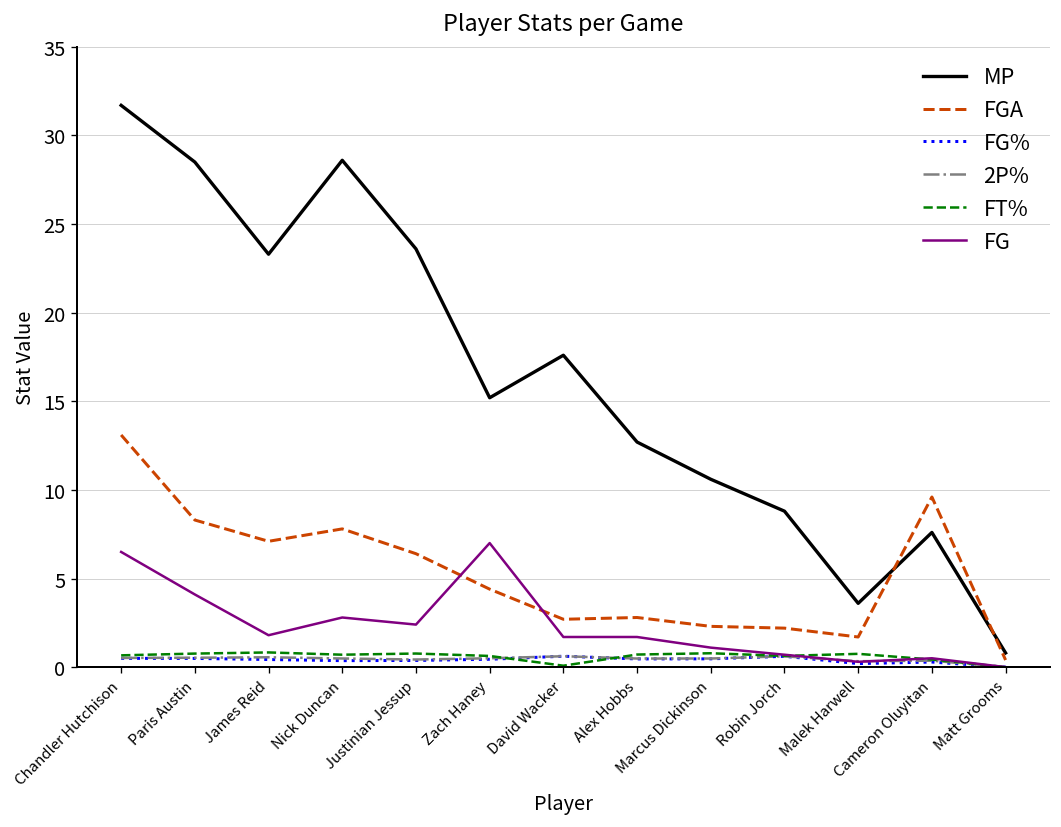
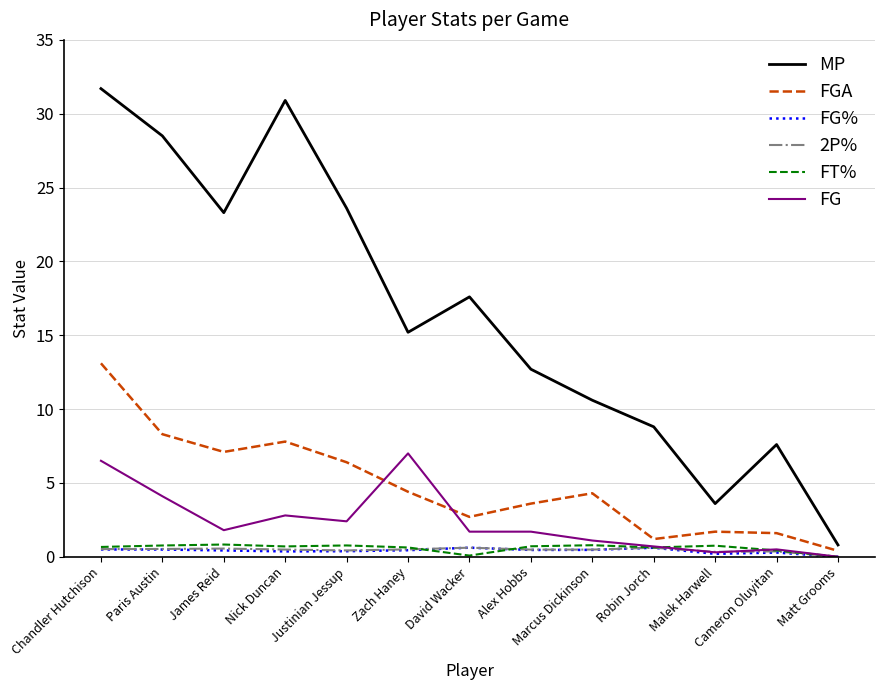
  {
    "MP": {
      "Chandler Hutchison": 31.7,
      "Paris Austin": 28.5,
      "James Reid": 23.3,
-     "Nick Duncan": 28.6,
+     "Nick Duncan": 30.9,
      "Justinian Jessup": 23.6,
      "Zach Haney": 15.2,
      "David Wacker": 17.6,
      "Alex Hobbs": 12.7,
      "Marcus Dickinson": 10.6,
      "Robin Jorch": 8.8,
      "Malek Harwell": 3.6,
      "Cameron Oluyitan": 7.6,
      "Matt Grooms": 0.8
    },
    "FGA": {
      "Chandler Hutchison": 13.1,
      "Paris Austin": 8.3,
      "James Reid": 7.1,
      "Nick Duncan": 7.8,
      "Justinian Jessup": 6.4,
      "Zach Haney": 4.4,
      "David Wacker": 2.7,
-     "Alex Hobbs": 2.8,
-     "Marcus Dickinson": 2.3,
-     "Robin Jorch": 2.2,
+     "Alex Hobbs": 3.6,
+     "Marcus Dickinson": 4.3,
+     "Robin Jorch": 1.2,
      "Malek Harwell": 1.7,
-     "Cameron Oluyitan": 9.6,
+     "Cameron Oluyitan": 1.6,
      "Matt Grooms": 0.4
    },
    "FT%": {
      "Paris Austin": 0.8,
      "James Reid": 0.8,
      "Nick Duncan": 0.7,
      "Justinian Jessup": 0.8,
      "David Wacker": 0.1,
      "Alex Hobbs": 0.7,
      "Marcus Dickinson": 0.8,
      "Malek Harwell": 0.8
    },
    "FG": {
      "Chandler Hutchison": 6.5,
      "Paris Austin": 4.1,
      "James Reid": 1.8,
      "Nick Duncan": 2.8,
      "Justinian Jessup": 2.4,
      "Zach Haney": 7.0,
      "David Wacker": 1.7,
      "Alex Hobbs": 1.7,
      "Marcus Dickinson": 1.1
    }
  }
